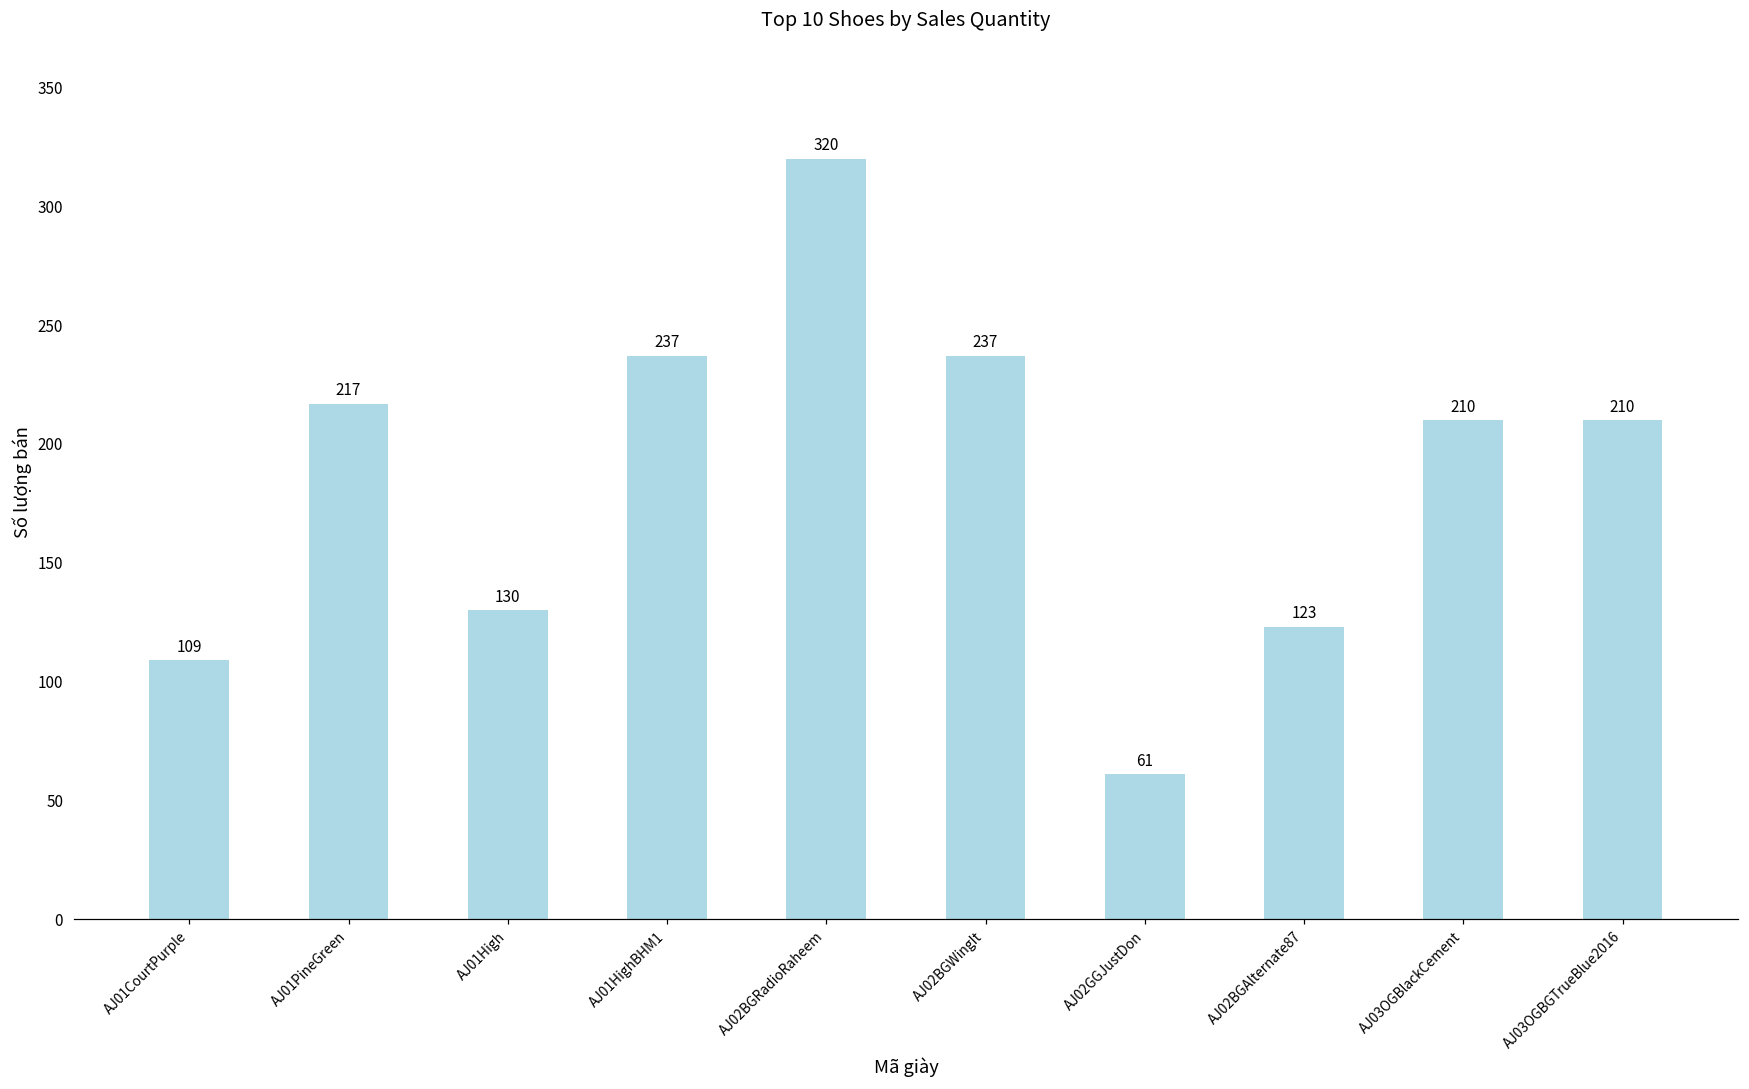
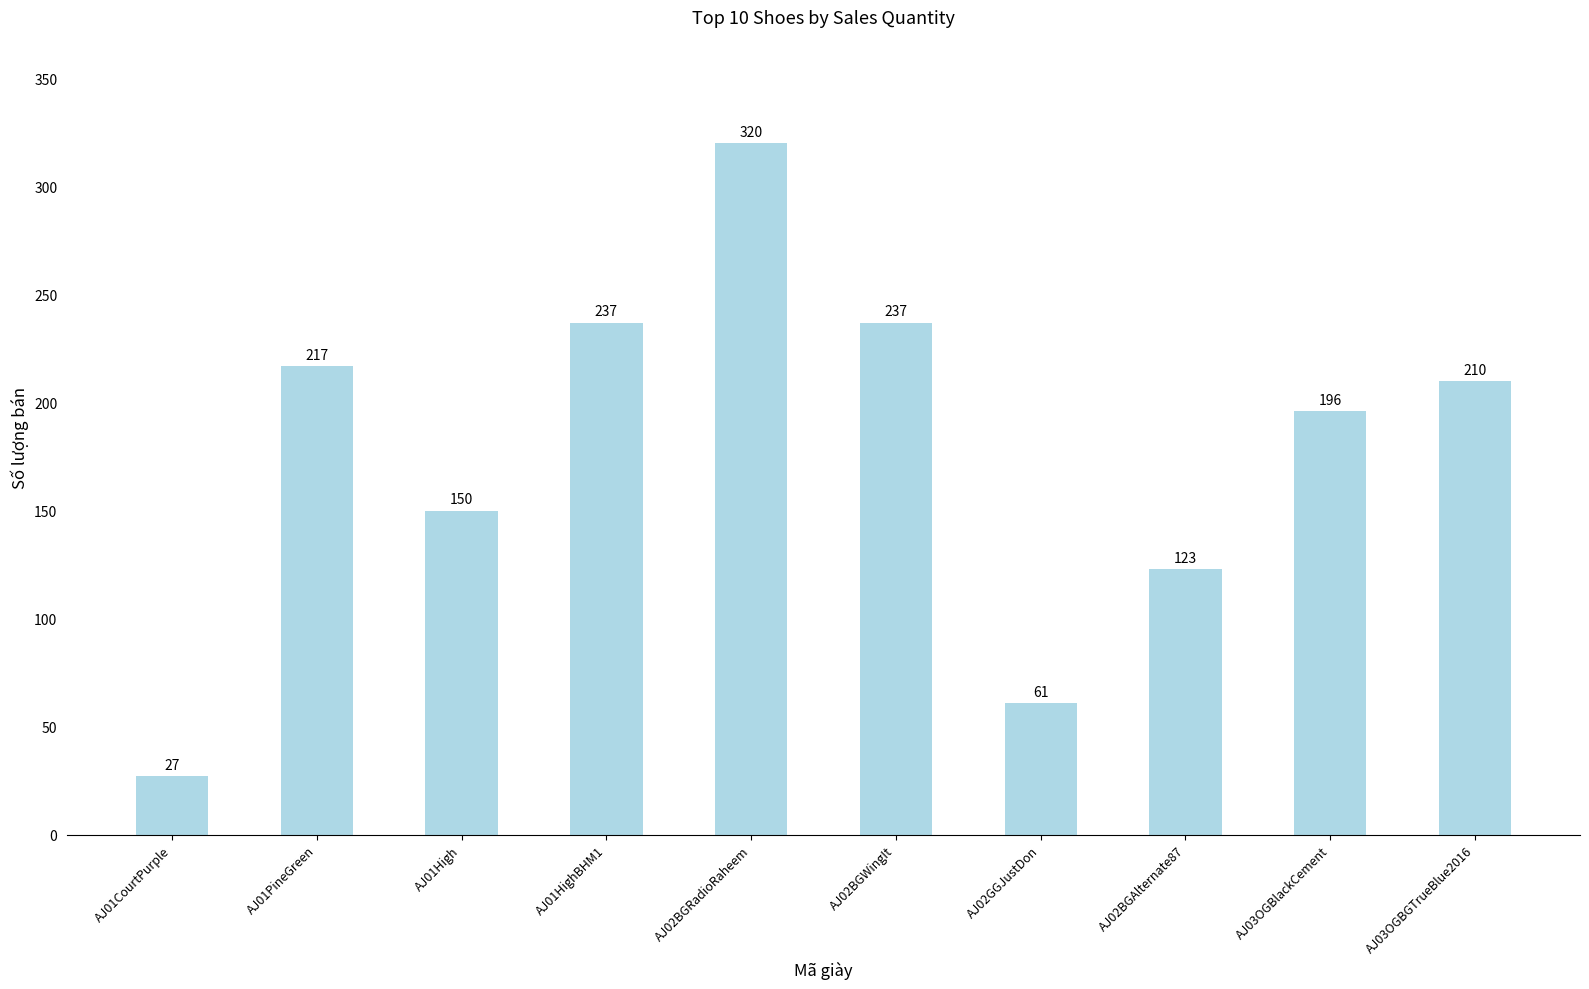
  {
-   "AJ01CourtPurple": 109,
+   "AJ01CourtPurple": 27,
    "AJ01PineGreen": 217,
-   "AJ01High": 130,
+   "AJ01High": 150,
    "AJ01HighBHM1": 237,
    "AJ02BGRadioRaheem": 320,
    "AJ02BGWingIt": 237,
    "AJ02GGJustDon": 61,
    "AJ02BGAlternate87": 123,
-   "AJ03OGBlackCement": 210,
+   "AJ03OGBlackCement": 196,
    "AJ03OGBGTrueBlue2016": 210
  }
